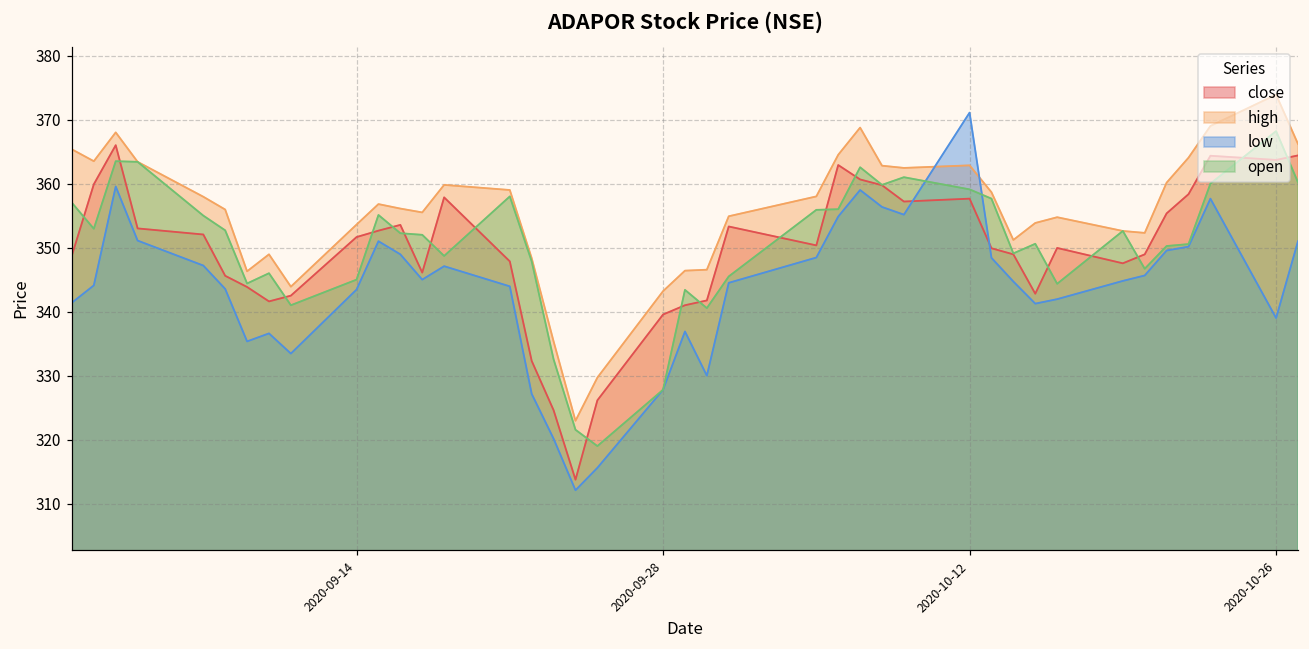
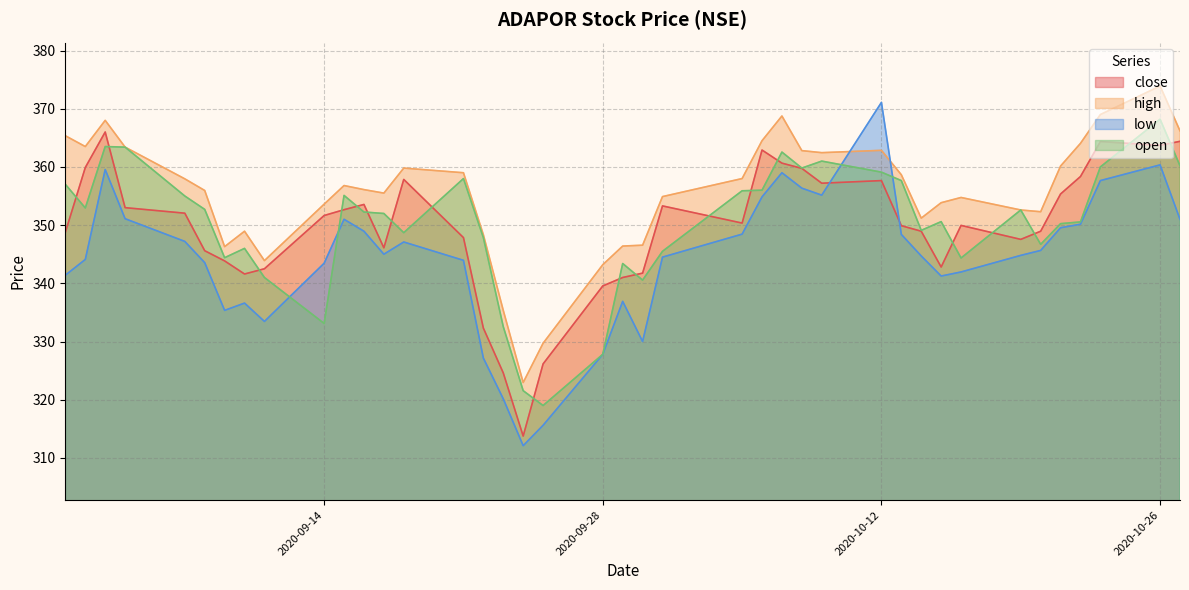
  {
    "low": {
      "2020-09-14": 343,
      "2020-10-12": 371,
-     "2020-10-26": 339
+     "2020-10-26": 360
    },
    "open": {
-     "2020-09-14": 345,
+     "2020-09-14": 333,
      "2020-10-12": 359
    }
  }
